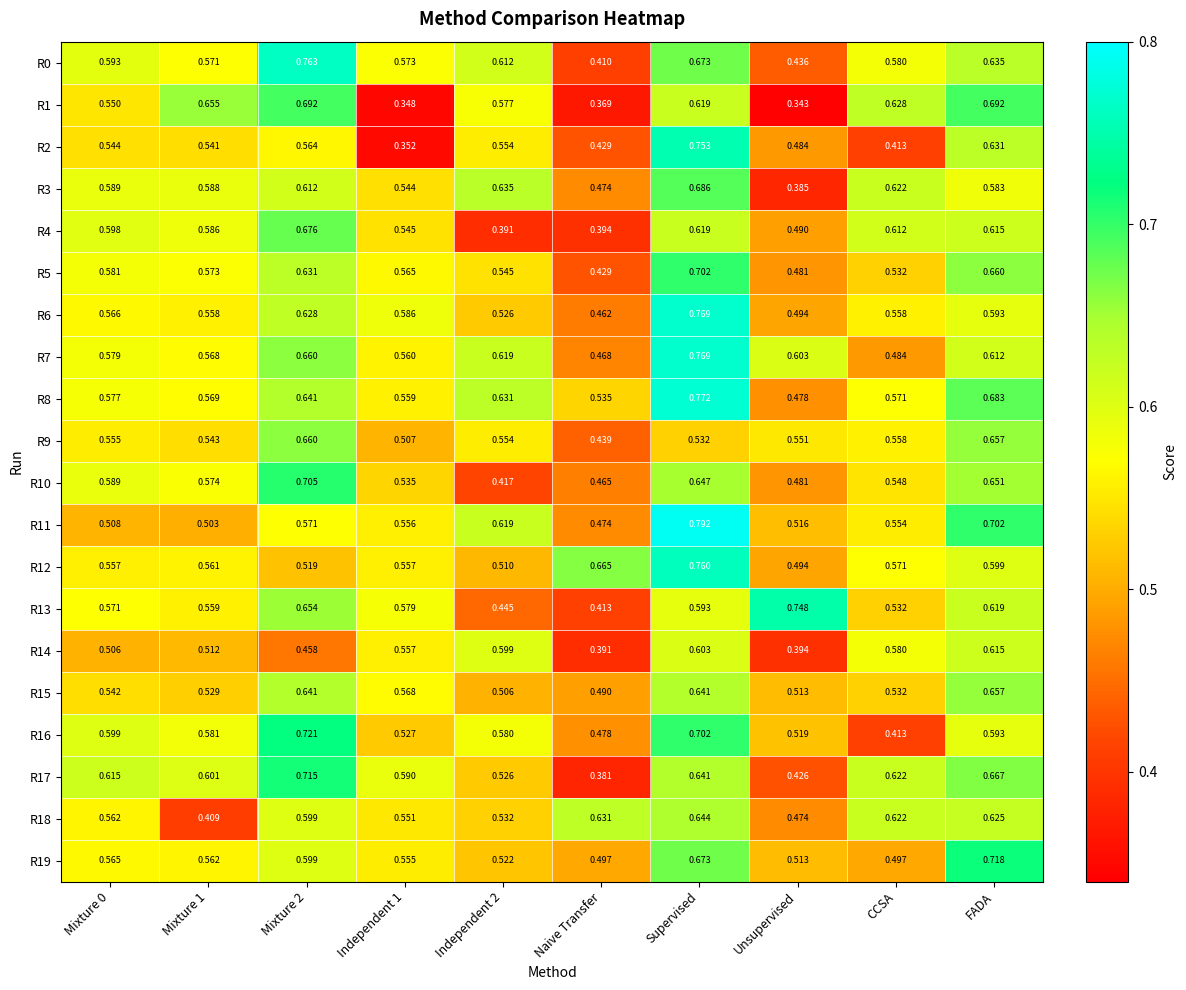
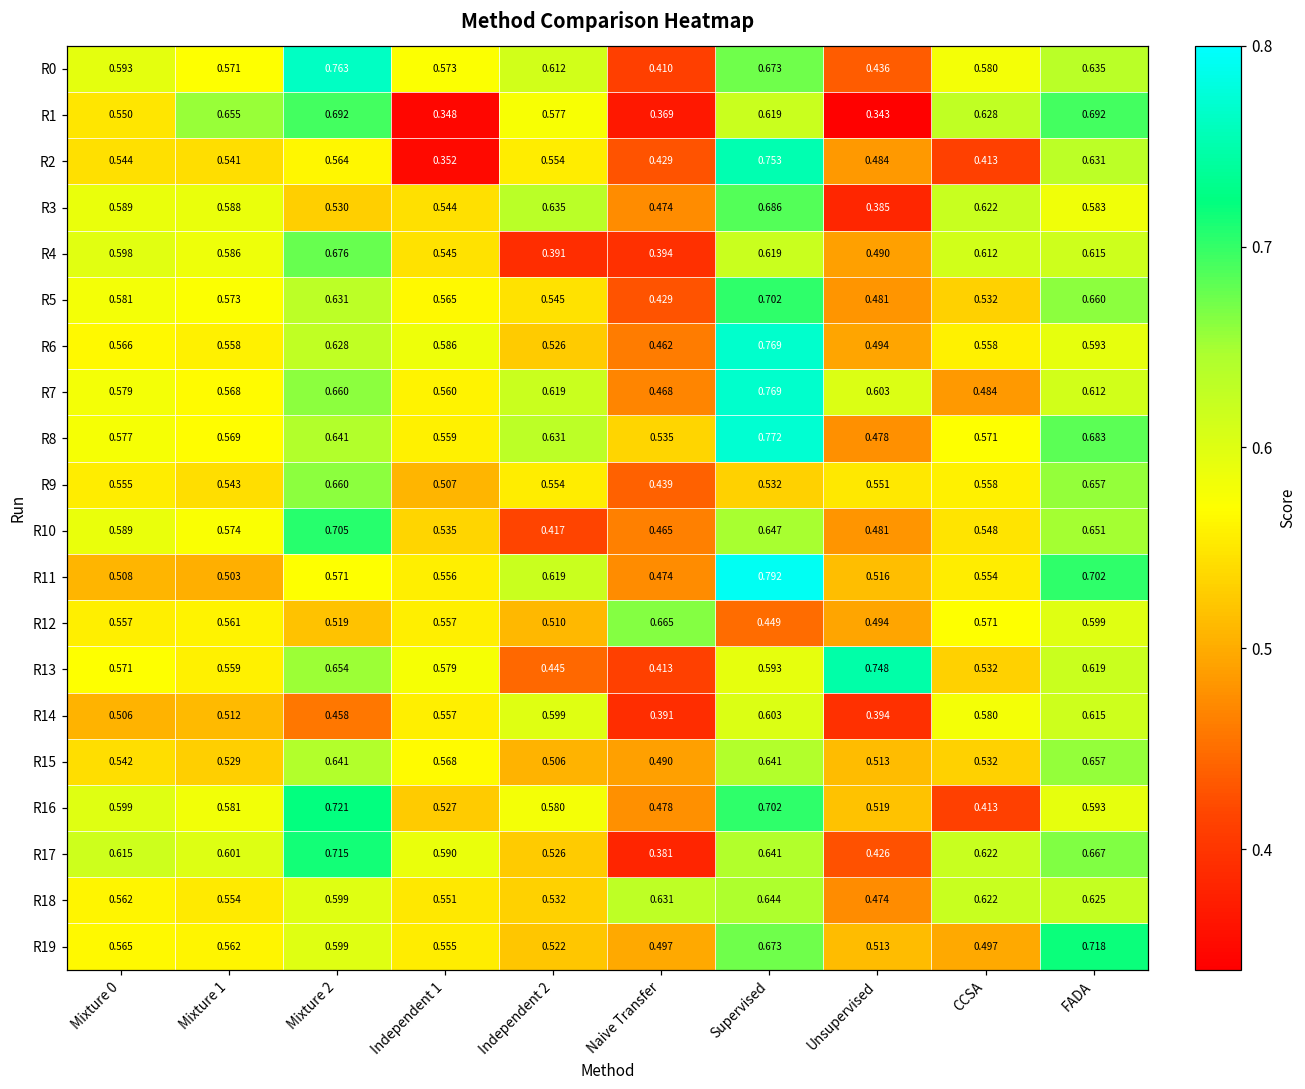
  {
    "R0": {
      "Mixture 0": 0.593,
      "Mixture 1": 0.571,
      "Mixture 2": 0.763,
      "Independent 1": 0.573,
      "Independent 2": 0.612,
      "Naive Transfer": 0.410,
      "Supervised": 0.673,
      "Unsupervised": 0.436,
      "CCSA": 0.580,
      "FADA": 0.635
    },
    "R1": {
      "Mixture 0": 0.550,
      "Mixture 1": 0.655,
      "Mixture 2": 0.692,
      "Independent 1": 0.348,
      "Independent 2": 0.577,
      "Naive Transfer": 0.369,
      "Supervised": 0.619,
      "Unsupervised": 0.343,
      "CCSA": 0.628,
      "FADA": 0.692
    },
    "R2": {
      "Mixture 0": 0.544,
      "Mixture 1": 0.541,
      "Mixture 2": 0.564,
      "Independent 1": 0.352,
      "Independent 2": 0.554,
      "Naive Transfer": 0.429,
      "Supervised": 0.753,
      "Unsupervised": 0.484,
      "CCSA": 0.413,
      "FADA": 0.631
    },
    "R3": {
      "Mixture 0": 0.589,
      "Mixture 1": 0.588,
-     "Mixture 2": 0.612,
+     "Mixture 2": 0.530,
      "Independent 1": 0.544,
      "Independent 2": 0.635,
      "Naive Transfer": 0.474,
      "Supervised": 0.686,
      "Unsupervised": 0.385,
      "CCSA": 0.622,
      "FADA": 0.583
    },
    "R4": {
      "Mixture 0": 0.598,
      "Mixture 1": 0.586,
      "Mixture 2": 0.676,
      "Independent 1": 0.545,
      "Independent 2": 0.391,
      "Naive Transfer": 0.394,
      "Supervised": 0.619,
      "Unsupervised": 0.490,
      "CCSA": 0.612,
      "FADA": 0.615
    },
    "R5": {
      "Mixture 0": 0.581,
      "Mixture 1": 0.573,
      "Mixture 2": 0.631,
      "Independent 1": 0.565,
      "Independent 2": 0.545,
      "Naive Transfer": 0.429,
      "Supervised": 0.702,
      "Unsupervised": 0.481,
      "CCSA": 0.532,
      "FADA": 0.660
    },
    "R6": {
      "Mixture 0": 0.566,
      "Mixture 1": 0.558,
      "Mixture 2": 0.628,
      "Independent 1": 0.586,
      "Independent 2": 0.526,
      "Naive Transfer": 0.462,
      "Supervised": 0.769,
      "Unsupervised": 0.494,
      "CCSA": 0.558,
      "FADA": 0.593
    },
    "R7": {
      "Mixture 0": 0.579,
      "Mixture 1": 0.568,
      "Mixture 2": 0.660,
      "Independent 1": 0.560,
      "Independent 2": 0.619,
      "Naive Transfer": 0.468,
      "Supervised": 0.769,
      "Unsupervised": 0.603,
      "CCSA": 0.484,
      "FADA": 0.612
    },
    "R8": {
      "Mixture 0": 0.577,
      "Mixture 1": 0.569,
      "Mixture 2": 0.641,
      "Independent 1": 0.559,
      "Independent 2": 0.631,
      "Naive Transfer": 0.535,
      "Supervised": 0.772,
      "Unsupervised": 0.478,
      "CCSA": 0.571,
      "FADA": 0.683
    },
    "R9": {
      "Mixture 0": 0.555,
      "Mixture 1": 0.543,
      "Mixture 2": 0.660,
      "Independent 1": 0.507,
      "Independent 2": 0.554,
      "Naive Transfer": 0.439,
      "Supervised": 0.532,
      "Unsupervised": 0.551,
      "CCSA": 0.558,
      "FADA": 0.657
    },
    "R10": {
      "Mixture 0": 0.589,
      "Mixture 1": 0.574,
      "Mixture 2": 0.705,
      "Independent 1": 0.535,
      "Independent 2": 0.417,
      "Naive Transfer": 0.465,
      "Supervised": 0.647,
      "Unsupervised": 0.481,
      "CCSA": 0.548,
      "FADA": 0.651
    },
    "R11": {
      "Mixture 0": 0.508,
      "Mixture 1": 0.503,
      "Mixture 2": 0.571,
      "Independent 1": 0.556,
      "Independent 2": 0.619,
      "Naive Transfer": 0.474,
      "Supervised": 0.792,
      "Unsupervised": 0.516,
      "CCSA": 0.554,
      "FADA": 0.702
    },
    "R12": {
      "Mixture 0": 0.557,
      "Mixture 1": 0.561,
      "Mixture 2": 0.519,
      "Independent 1": 0.557,
      "Independent 2": 0.510,
      "Naive Transfer": 0.665,
-     "Supervised": 0.760,
+     "Supervised": 0.449,
      "Unsupervised": 0.494,
      "CCSA": 0.571,
      "FADA": 0.599
    },
    "R13": {
      "Mixture 0": 0.571,
      "Mixture 1": 0.559,
      "Mixture 2": 0.654,
      "Independent 1": 0.579,
      "Independent 2": 0.445,
      "Naive Transfer": 0.413,
      "Supervised": 0.593,
      "Unsupervised": 0.748,
      "CCSA": 0.532,
      "FADA": 0.619
    },
    "R14": {
      "Mixture 0": 0.506,
      "Mixture 1": 0.512,
      "Mixture 2": 0.458,
      "Independent 1": 0.557,
      "Independent 2": 0.599,
      "Naive Transfer": 0.391,
      "Supervised": 0.603,
      "Unsupervised": 0.394,
      "CCSA": 0.580,
      "FADA": 0.615
    },
    "R15": {
      "Mixture 0": 0.542,
      "Mixture 1": 0.529,
      "Mixture 2": 0.641,
      "Independent 1": 0.568,
      "Independent 2": 0.506,
      "Naive Transfer": 0.490,
      "Supervised": 0.641,
      "Unsupervised": 0.513,
      "CCSA": 0.532,
      "FADA": 0.657
    },
    "R16": {
      "Mixture 0": 0.599,
      "Mixture 1": 0.581,
      "Mixture 2": 0.721,
      "Independent 1": 0.527,
      "Independent 2": 0.580,
      "Naive Transfer": 0.478,
      "Supervised": 0.702,
      "Unsupervised": 0.519,
      "CCSA": 0.413,
      "FADA": 0.593
    },
    "R17": {
      "Mixture 0": 0.615,
      "Mixture 1": 0.601,
      "Mixture 2": 0.715,
      "Independent 1": 0.590,
      "Independent 2": 0.526,
      "Naive Transfer": 0.381,
      "Supervised": 0.641,
      "Unsupervised": 0.426,
      "CCSA": 0.622,
      "FADA": 0.667
    },
    "R18": {
      "Mixture 0": 0.562,
-     "Mixture 1": 0.409,
+     "Mixture 1": 0.554,
      "Mixture 2": 0.599,
      "Independent 1": 0.551,
      "Independent 2": 0.532,
      "Naive Transfer": 0.631,
      "Supervised": 0.644,
      "Unsupervised": 0.474,
      "CCSA": 0.622,
      "FADA": 0.625
    },
    "R19": {
      "Mixture 0": 0.565,
      "Mixture 1": 0.562,
      "Mixture 2": 0.599,
      "Independent 1": 0.555,
      "Independent 2": 0.522,
      "Naive Transfer": 0.497,
      "Supervised": 0.673,
      "Unsupervised": 0.513,
      "CCSA": 0.497,
      "FADA": 0.718
    }
  }
